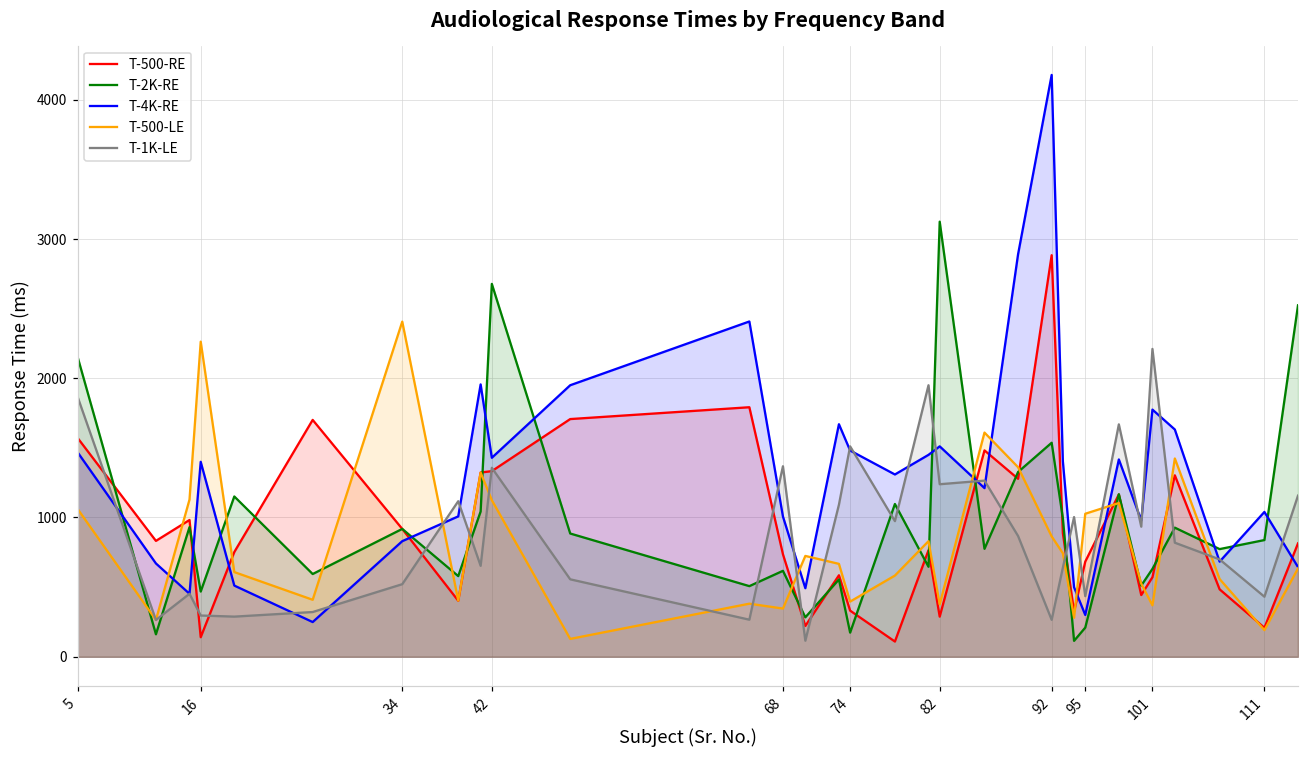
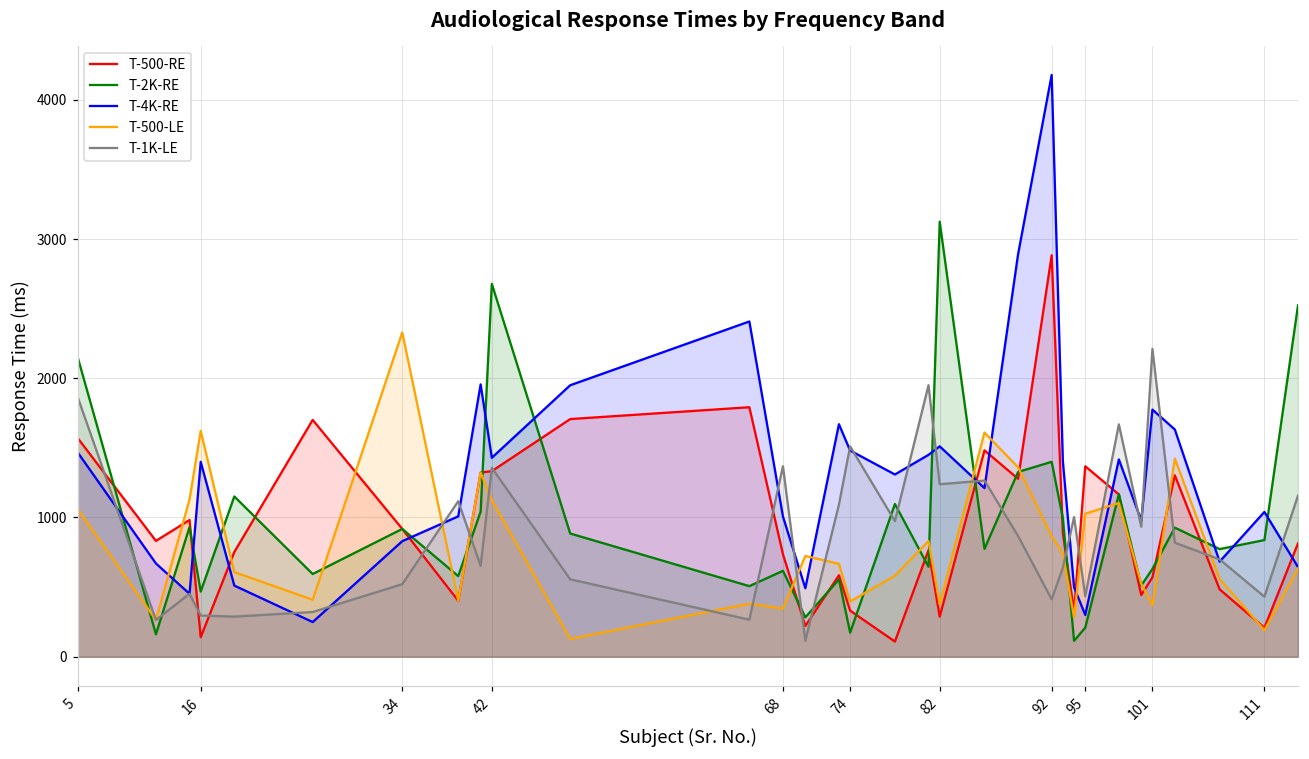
  {
    "T-500-RE": {
      "5": 1570,
      "16": 140,
      "42": 1330,
      "68": 740,
      "74": 330,
      "82": 290,
      "92": 2880,
-     "95": 680,
+     "95": 1370,
      "101": 570
    },
    "T-2K-RE": {
      "5": 2160,
      "16": 470,
      "42": 2680,
      "68": 620,
      "74": 170,
      "82": 3130,
-     "92": 1540,
+     "92": 1400,
      "95": 210,
      "101": 630,
      "111": 840
    },
    "T-4K-RE": {
      "5": 1470,
      "16": 1400,
      "34": 830,
      "42": 1430,
      "68": 1010,
      "74": 1480,
      "82": 1510,
      "92": 4180,
      "95": 300,
      "101": 1780,
      "111": 1040
    },
    "T-500-LE": {
      "5": 1060,
-     "16": 2260,
-     "34": 2410,
+     "16": 1620,
+     "34": 2330,
      "42": 1120,
      "68": 350,
      "74": 400,
      "82": 380,
      "92": 860,
      "95": 1030,
      "101": 370
    },
    "T-1K-LE": {
      "5": 1870,
      "16": 300,
      "34": 520,
      "42": 1360,
      "68": 1370,
      "74": 1510,
      "82": 1240,
-     "92": 270,
+     "92": 410,
      "95": 440,
      "101": 2210,
      "111": 430
    }
  }
